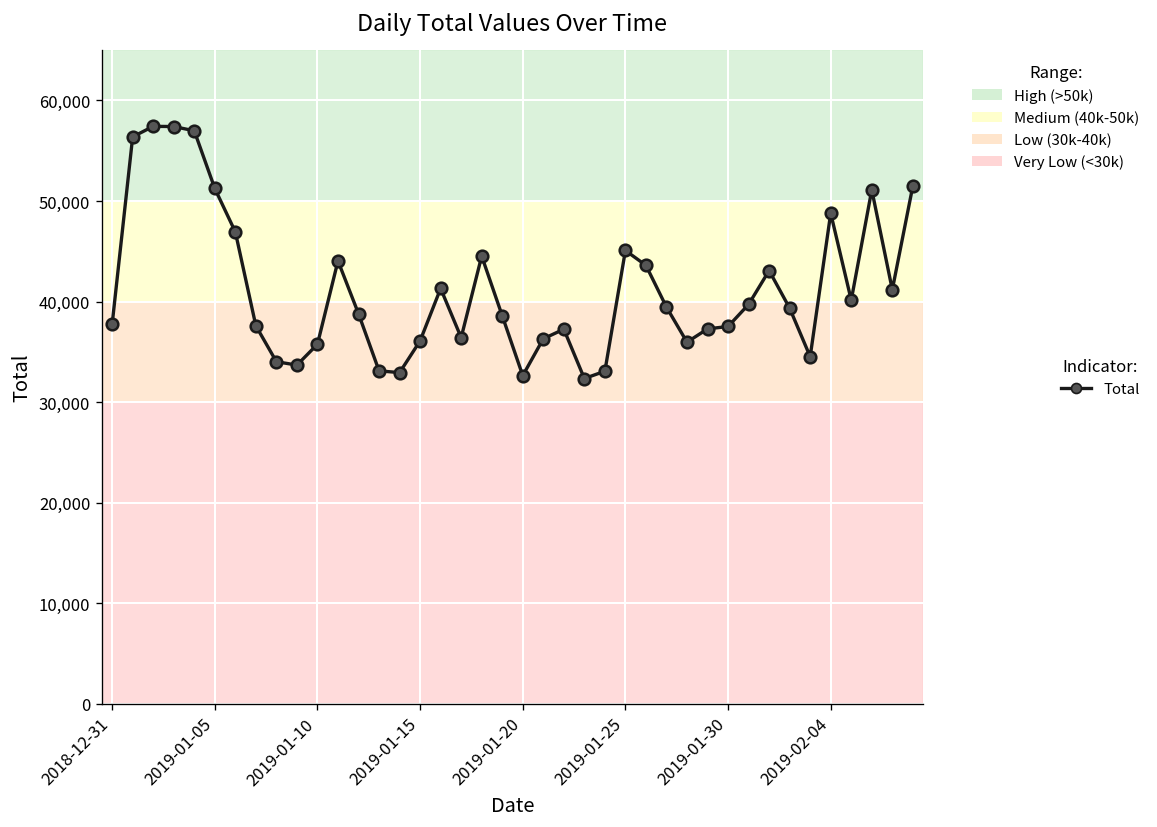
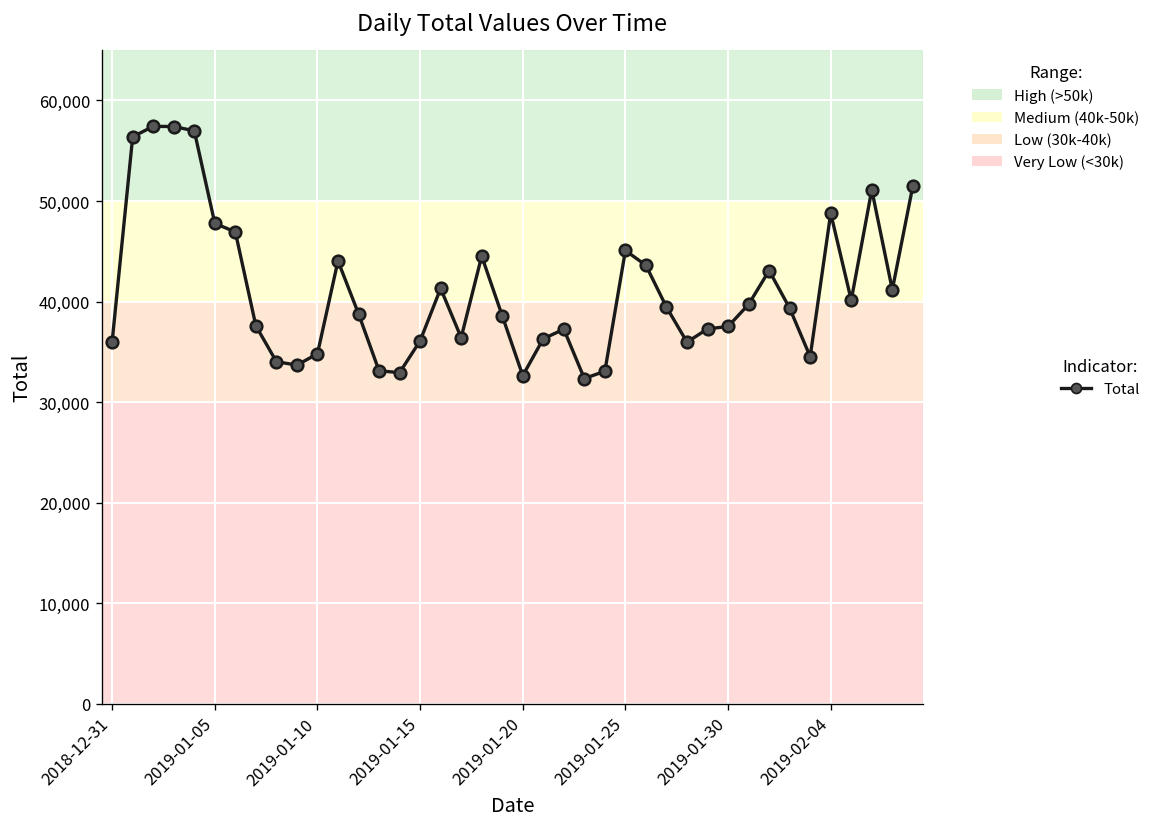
  {
-   "2018-12-31": "38,000",
-   "2019-01-05": "51,000",
-   "2019-01-10": "36,000",
+   "2018-12-31": "36,000",
+   "2019-01-05": "48,000",
+   "2019-01-10": "35,000",
    "2019-01-15": "36,000",
    "2019-01-20": "33,000",
    "2019-01-25": "45,000",
    "2019-01-30": "38,000",
    "2019-02-04": "49,000"
  }
